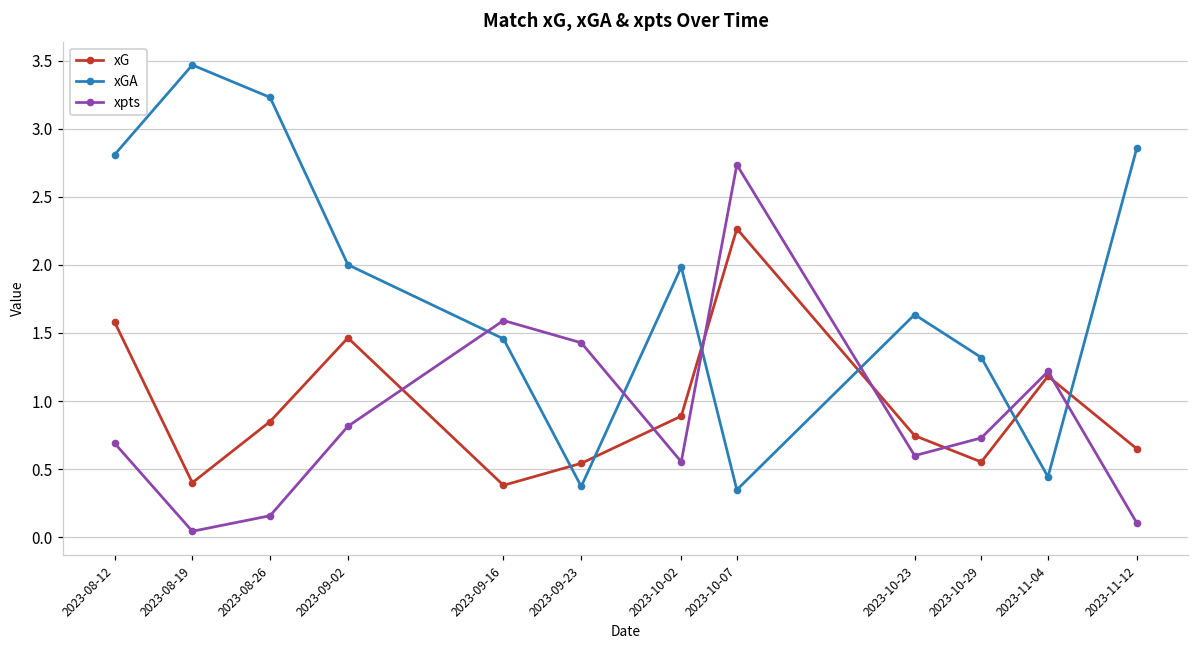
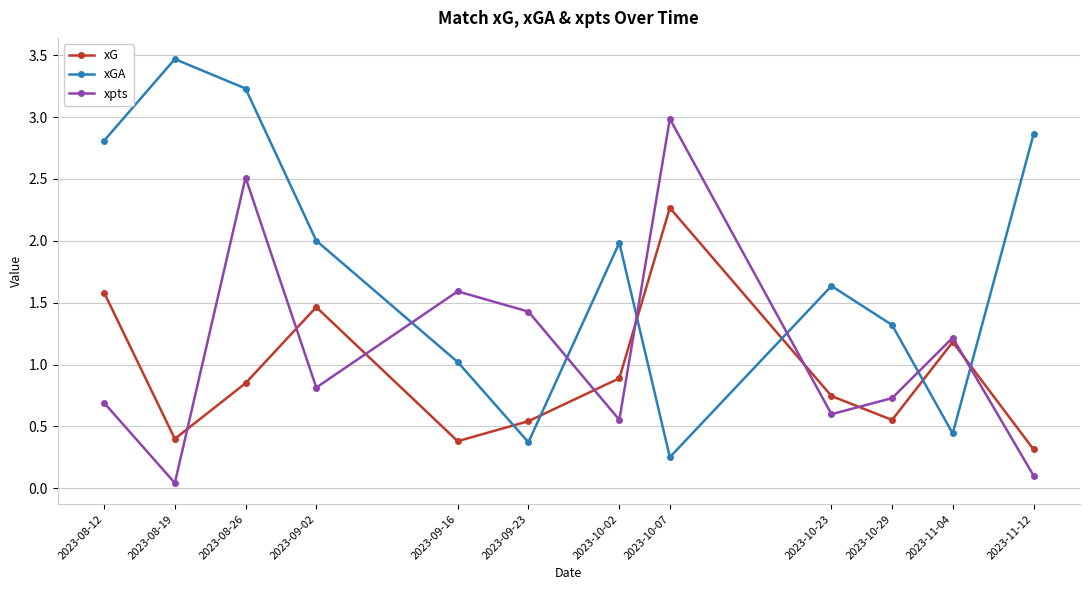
  {
    "xG": {
      "2023-08-12": 1.58,
      "2023-08-19": 0.40,
      "2023-08-26": 0.85,
      "2023-09-02": 1.46,
      "2023-09-16": 0.38,
      "2023-09-23": 0.54,
      "2023-10-02": 0.89,
      "2023-10-07": 2.27,
      "2023-10-23": 0.75,
      "2023-10-29": 0.55,
      "2023-11-04": 1.18,
-     "2023-11-12": 0.65
+     "2023-11-12": 0.32
    },
    "xGA": {
      "2023-08-12": 2.81,
      "2023-08-19": 3.47,
      "2023-08-26": 3.23,
      "2023-09-02": 2.00,
-     "2023-09-16": 1.46,
+     "2023-09-16": 1.02,
      "2023-09-23": 0.37,
      "2023-10-02": 1.98,
-     "2023-10-07": 0.35,
+     "2023-10-07": 0.25,
      "2023-10-23": 1.64,
      "2023-10-29": 1.32,
      "2023-11-04": 0.44,
      "2023-11-12": 2.86
    },
    "xpts": {
      "2023-08-12": 0.69,
      "2023-08-19": 0.04,
-     "2023-08-26": 0.16,
+     "2023-08-26": 2.51,
      "2023-09-02": 0.81,
      "2023-09-16": 1.59,
      "2023-09-23": 1.43,
      "2023-10-02": 0.55,
-     "2023-10-07": 2.74,
+     "2023-10-07": 2.99,
      "2023-10-23": 0.60,
      "2023-10-29": 0.73,
      "2023-11-04": 1.22,
      "2023-11-12": 0.10
    }
  }
